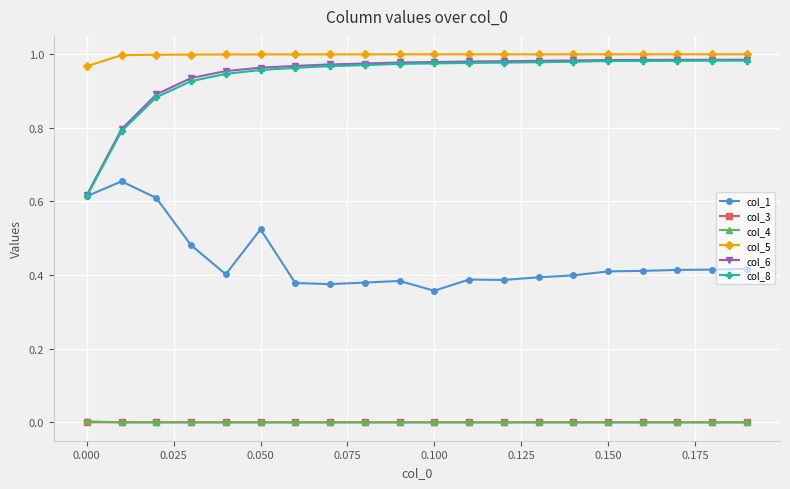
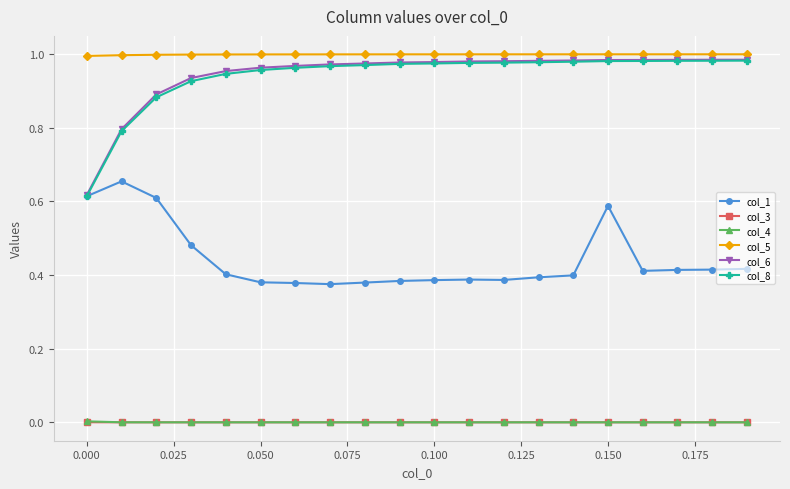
  {
    "col_1": {
-     "0.050": 0.52,
-     "0.100": 0.36,
-     "0.150": 0.41
+     "0.050": 0.38,
+     "0.100": 0.39,
+     "0.150": 0.59
    },
    "col_5": {
-     "0.000": 0.97,
+     "0.000": 1.00,
      "0.050": 1.00,
      "0.100": 1.00,
      "0.150": 1.00
    }
  }
